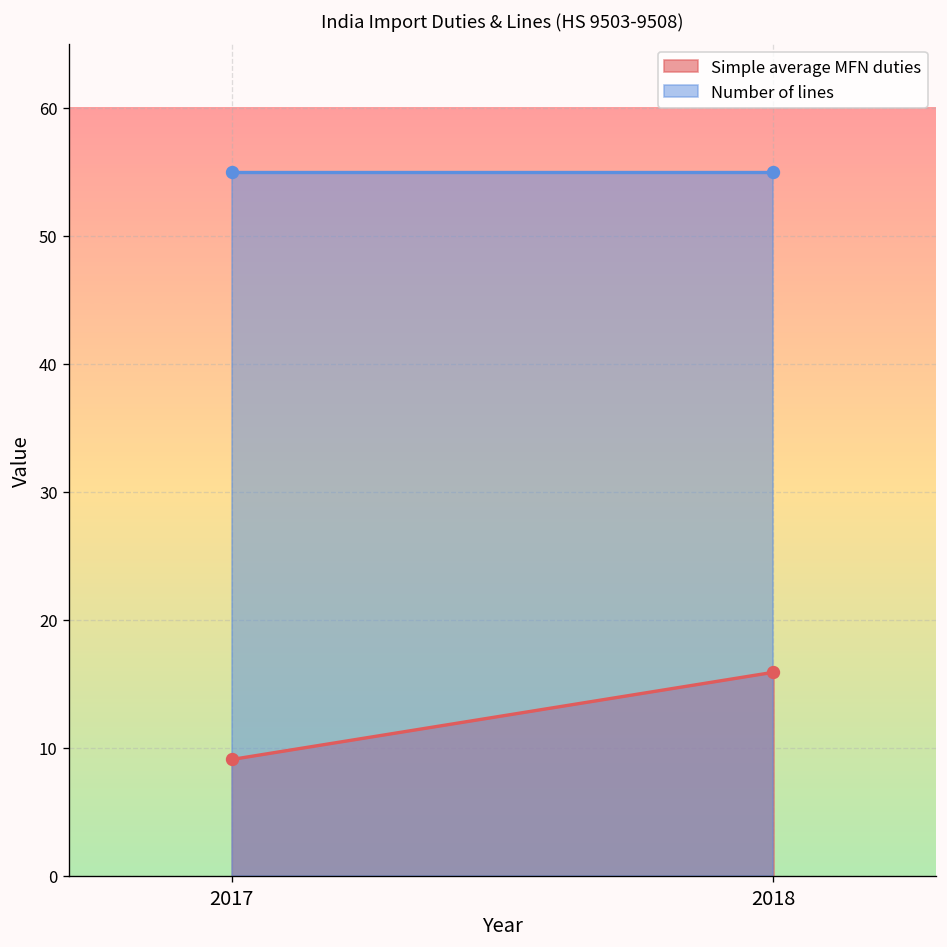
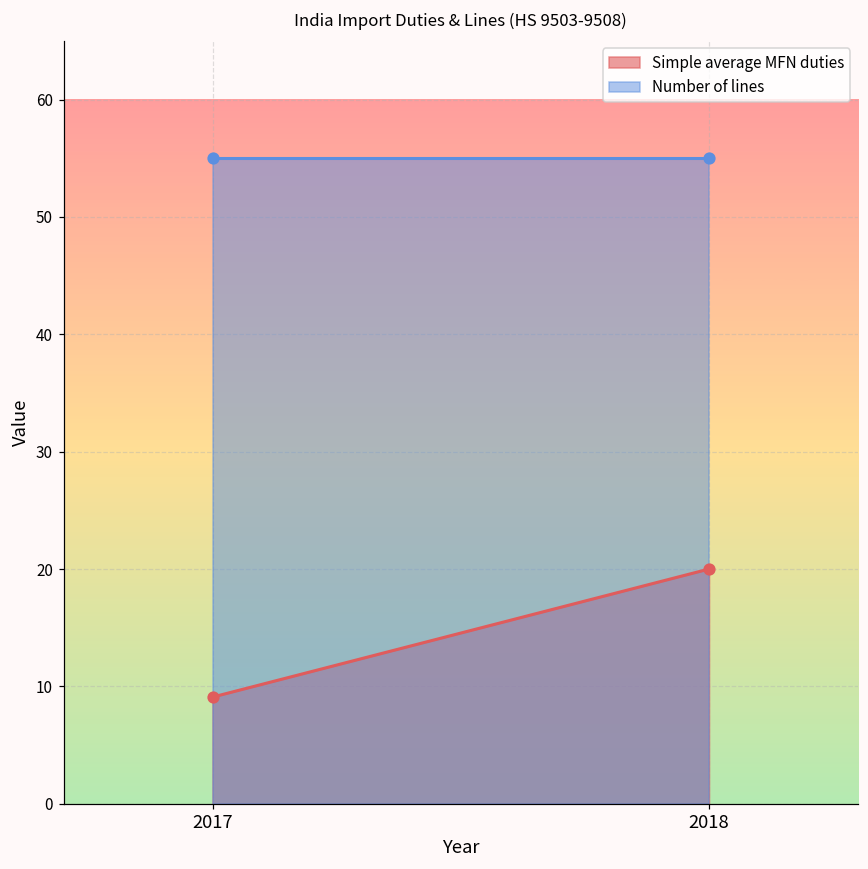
  {
    "Simple average MFN duties": {
      "2017": 9.1,
-     "2018": 15.9
+     "2018": 20.0
    },
    "Number of lines": {
      "2017": 55.0,
      "2018": 55.0
    }
  }
